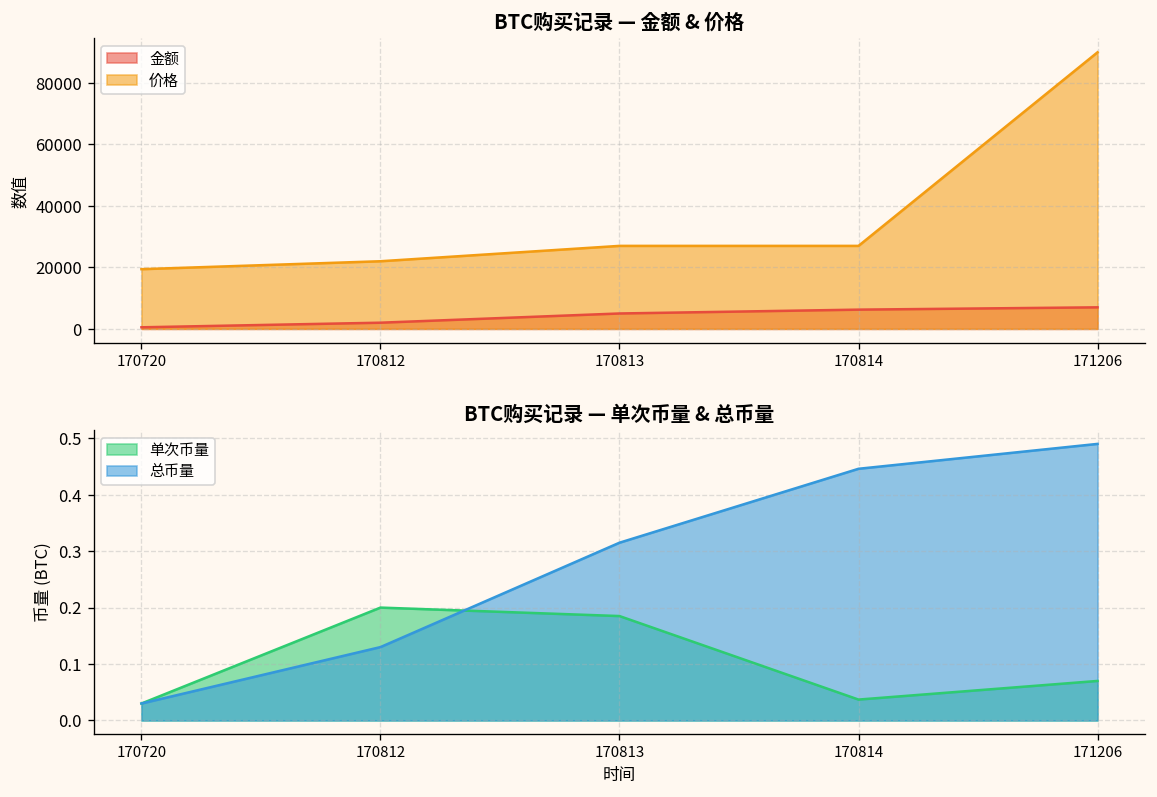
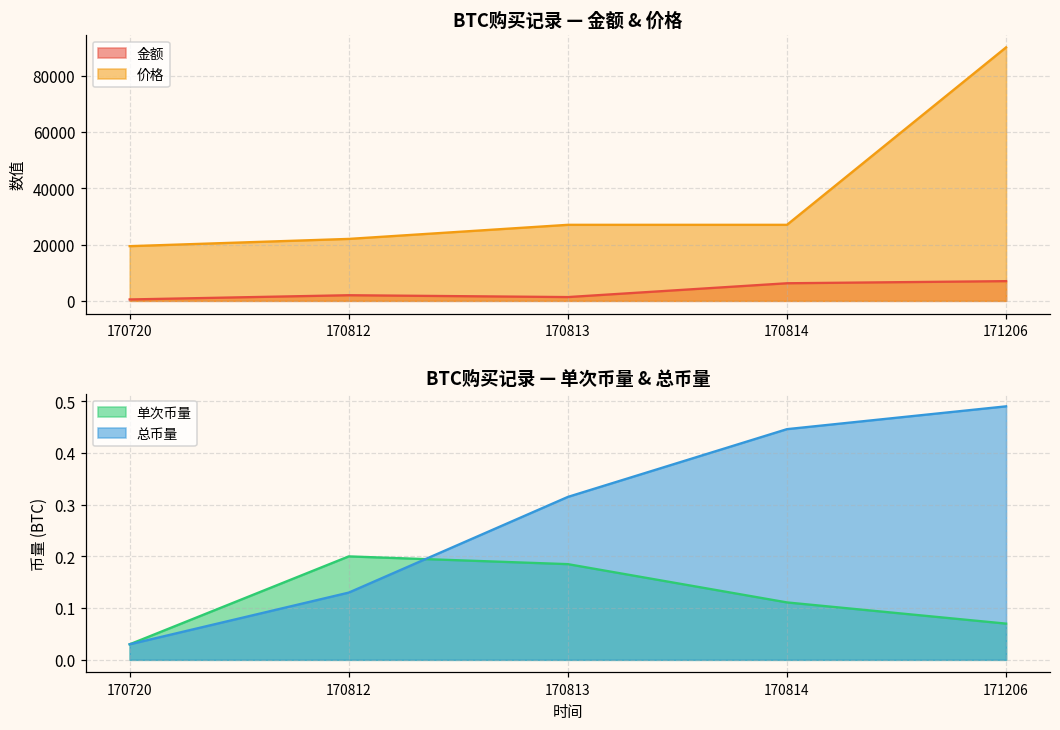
  {
    "BTC购买记录 — 金额 & 价格": {
      "金额": {
        "170720": 1000,
        "170812": 2000,
-       "170813": 5000,
+       "170813": 1000,
        "170814": 6000,
        "171206": 7000
      },
      "价格": {
        "170720": 19000,
        "170812": 22000,
        "170813": 27000,
        "170814": 27000,
        "171206": 90000
      }
    },
    "BTC购买记录 — 单次币量 & 总币量": {
      "单次币量": {
        "170812": 0.20,
        "170813": 0.19,
-       "170814": 0.04,
+       "170814": 0.11,
        "171206": 0.07
      },
      "总币量": {
        "170812": 0.13,
        "170813": 0.32,
        "170814": 0.45,
        "171206": 0.49
      }
    }
  }
